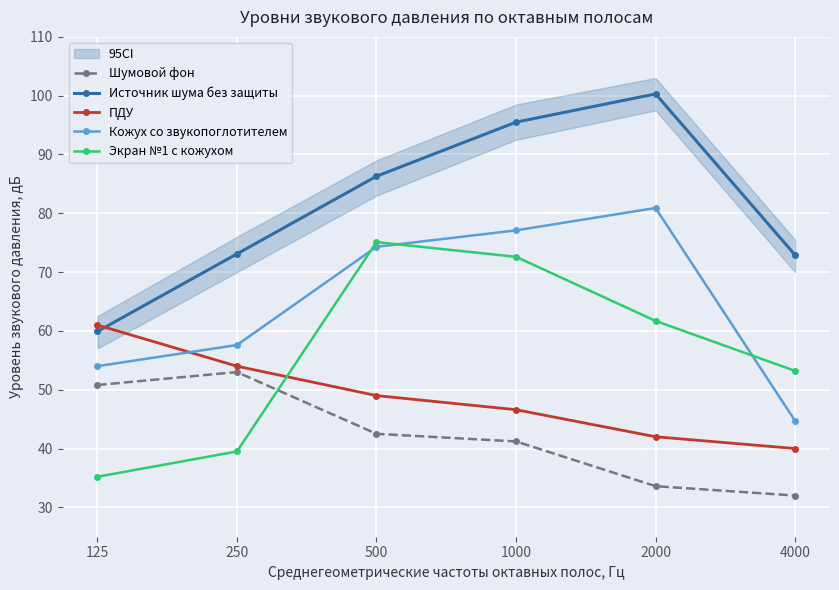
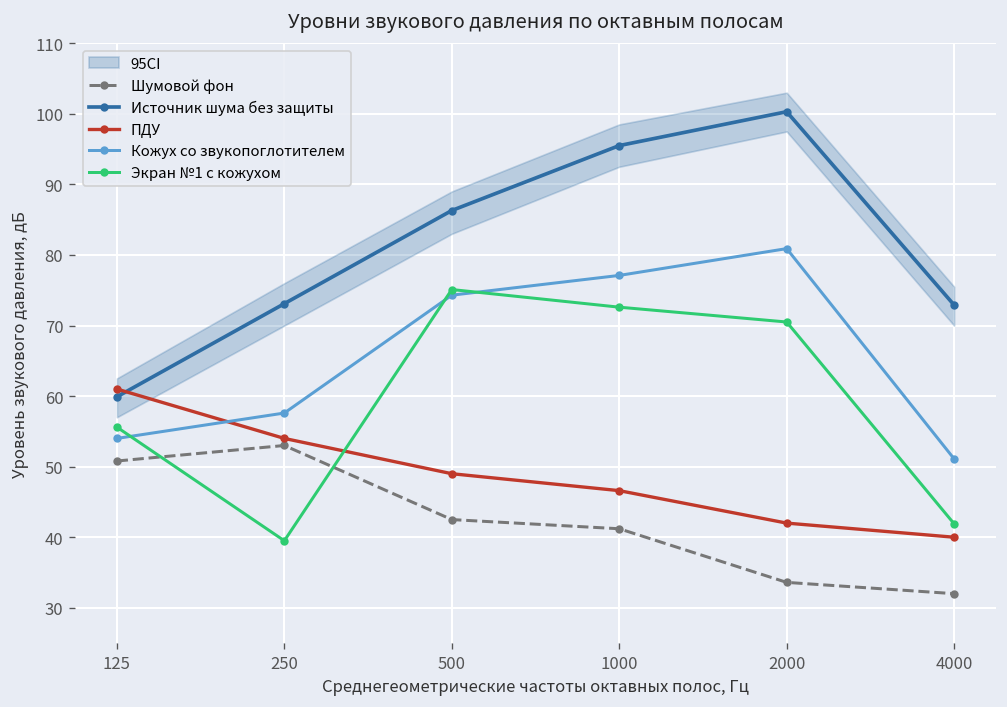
  {
    "Шумовой фон": {
      "125": 51,
      "250": 53,
      "500": 43,
      "1000": 41,
      "2000": 34,
      "4000": 32
    },
    "ПДУ": {
      "125": 61,
      "250": 54,
      "500": 49,
      "1000": 47,
      "2000": 42,
      "4000": 40
    },
    "Кожух со звукопоглотителем": {
      "125": 54,
      "250": 58,
      "500": 74,
      "1000": 77,
      "2000": 81,
-     "4000": 45
+     "4000": 51
    },
    "Экран №1 с кожухом": {
-     "125": 35,
+     "125": 56,
      "250": 40,
      "500": 75,
      "1000": 73,
-     "2000": 62,
-     "4000": 53
+     "2000": 71,
+     "4000": 42
    }
  }
